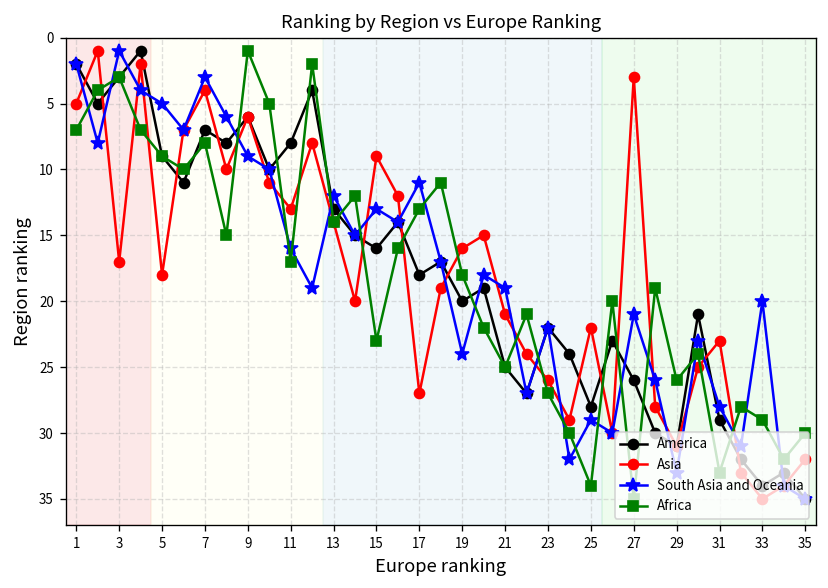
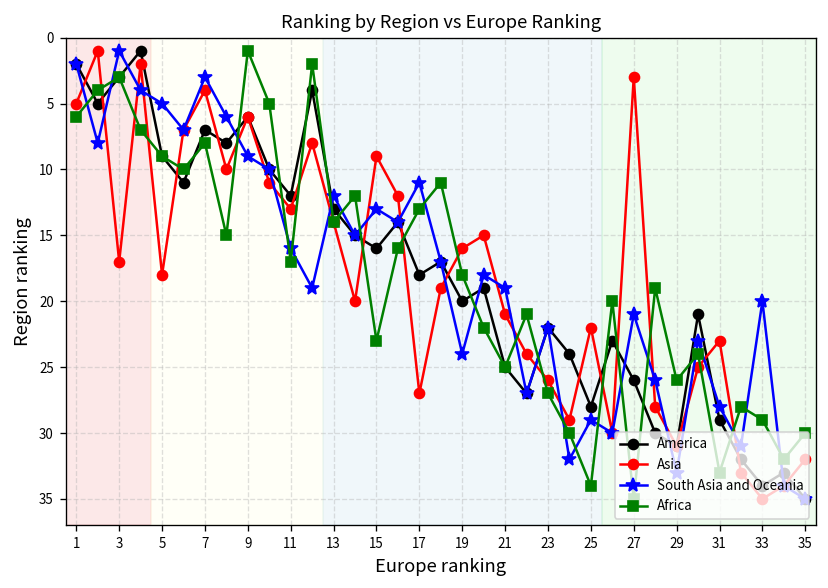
  {
    "America": {
      "7": 7,
-     "11": 8,
+     "11": 12,
      "13": 13,
      "15": 16,
      "17": 18,
      "19": 20,
      "25": 28,
      "27": 26,
      "31": 29
    },
    "Asia": {
      "1": 5,
      "3": 17,
      "5": 18,
      "7": 4,
      "11": 13,
      "15": 9,
      "17": 27,
      "19": 16,
      "21": 21,
      "23": 26,
      "25": 22,
      "27": 3,
      "31": 23
    },
    "South Asia and Oceania": {
      "3": 1,
      "5": 5,
      "7": 3,
      "9": 9,
      "11": 16,
      "13": 12,
      "15": 13,
      "17": 11,
      "19": 24,
      "21": 19,
      "25": 29,
      "27": 21,
      "31": 28,
      "33": 20
    },
    "Africa": {
-     "1": 7,
+     "1": 6,
      "7": 8,
      "9": 1,
      "11": 17,
      "15": 23,
      "17": 13,
      "19": 18,
      "23": 27,
      "25": 34,
      "29": 26,
      "33": 29,
      "35": 30
    }
  }
